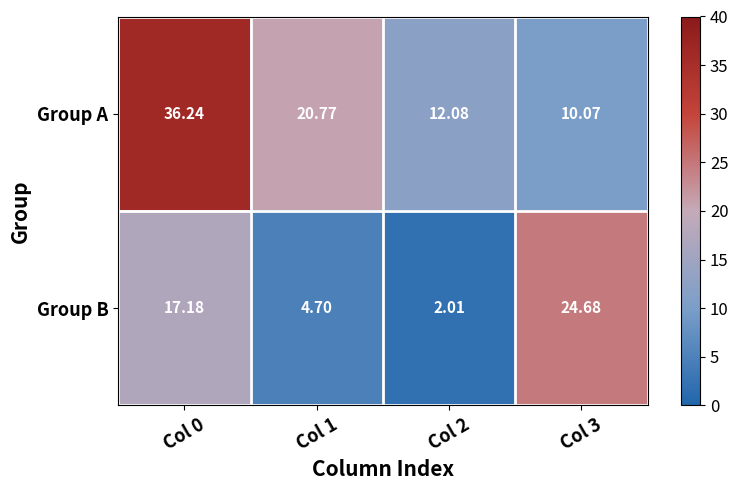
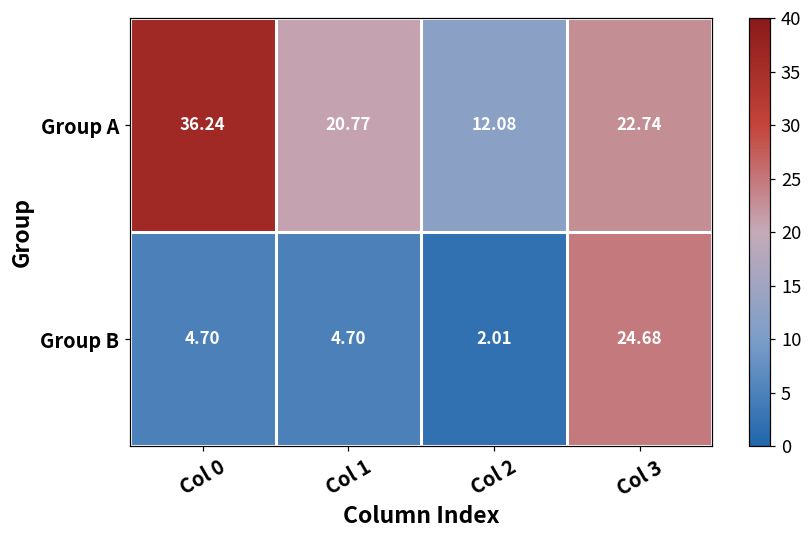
  {
    "Group A": {
      "Col 0": 36.24,
      "Col 1": 20.77,
      "Col 2": 12.08,
-     "Col 3": 10.07
+     "Col 3": 22.74
    },
    "Group B": {
-     "Col 0": 17.18,
+     "Col 0": 4.70,
      "Col 1": 4.70,
      "Col 2": 2.01,
      "Col 3": 24.68
    }
  }
